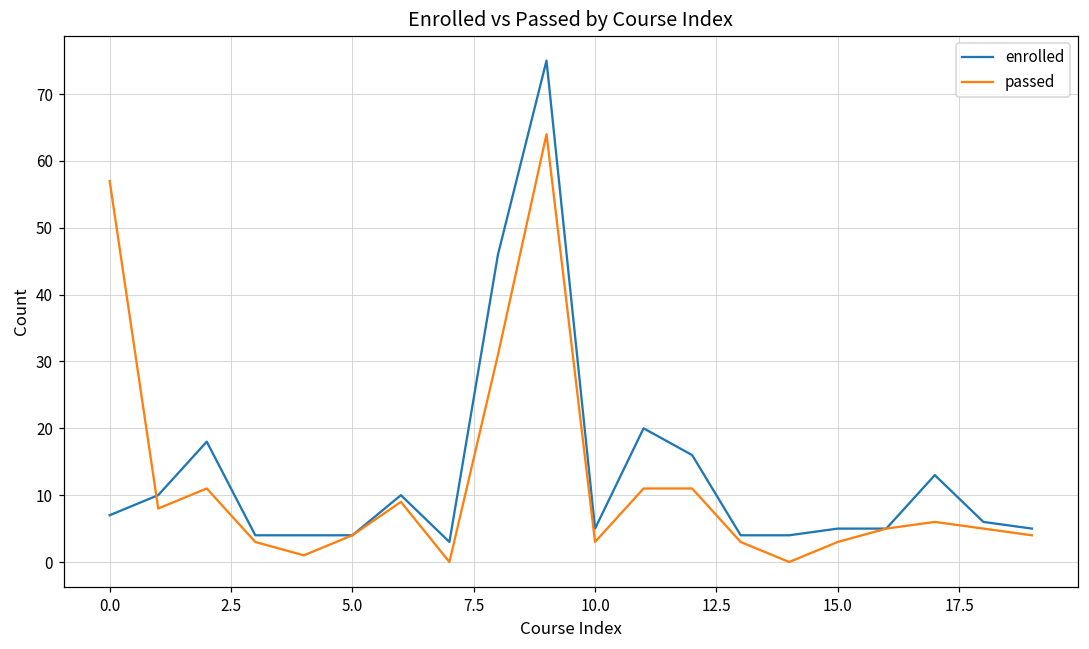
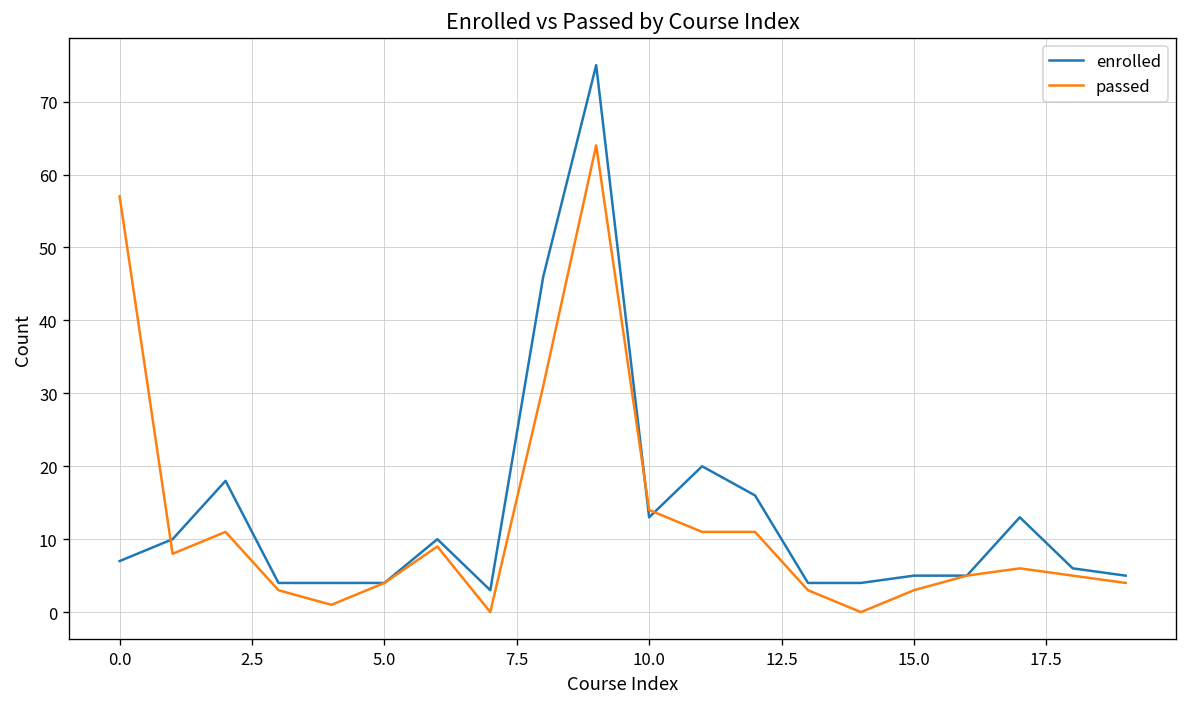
  {
    "enrolled": {
      "0.0": 7,
-     "10.0": 5,
+     "10.0": 13,
      "15.0": 5
    },
    "passed": {
      "0.0": 57,
-     "10.0": 3,
+     "10.0": 14,
      "15.0": 3
    }
  }
